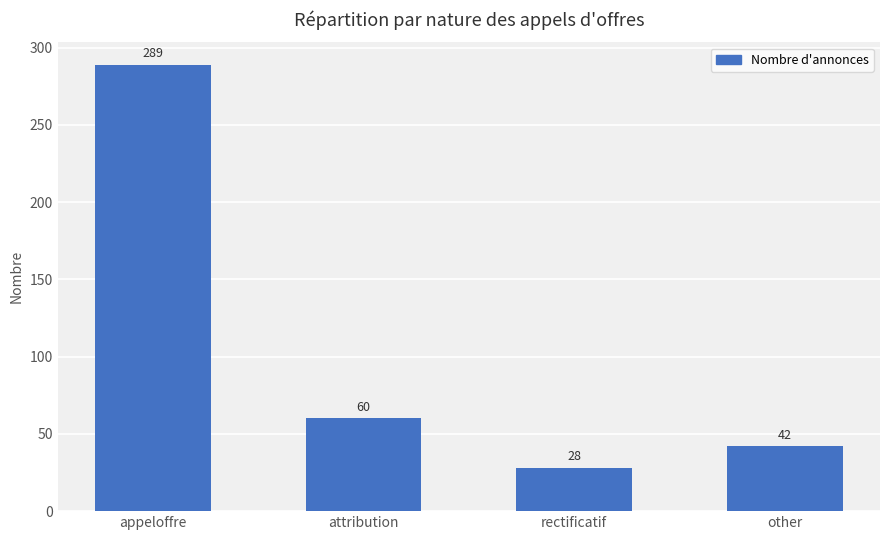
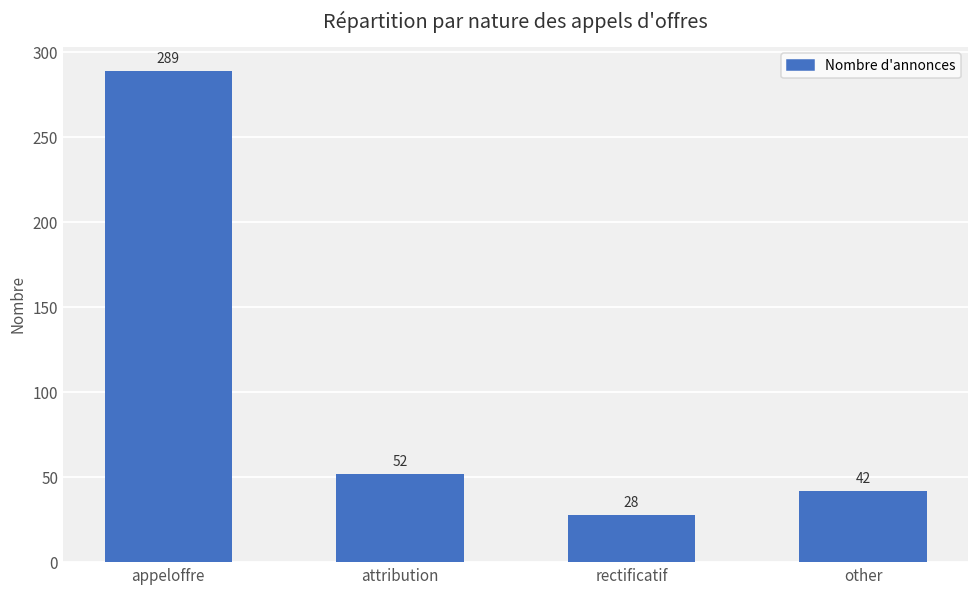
  {
    "appeloffre": 289,
-   "attribution": 60,
+   "attribution": 52,
    "rectificatif": 28,
    "other": 42
  }
